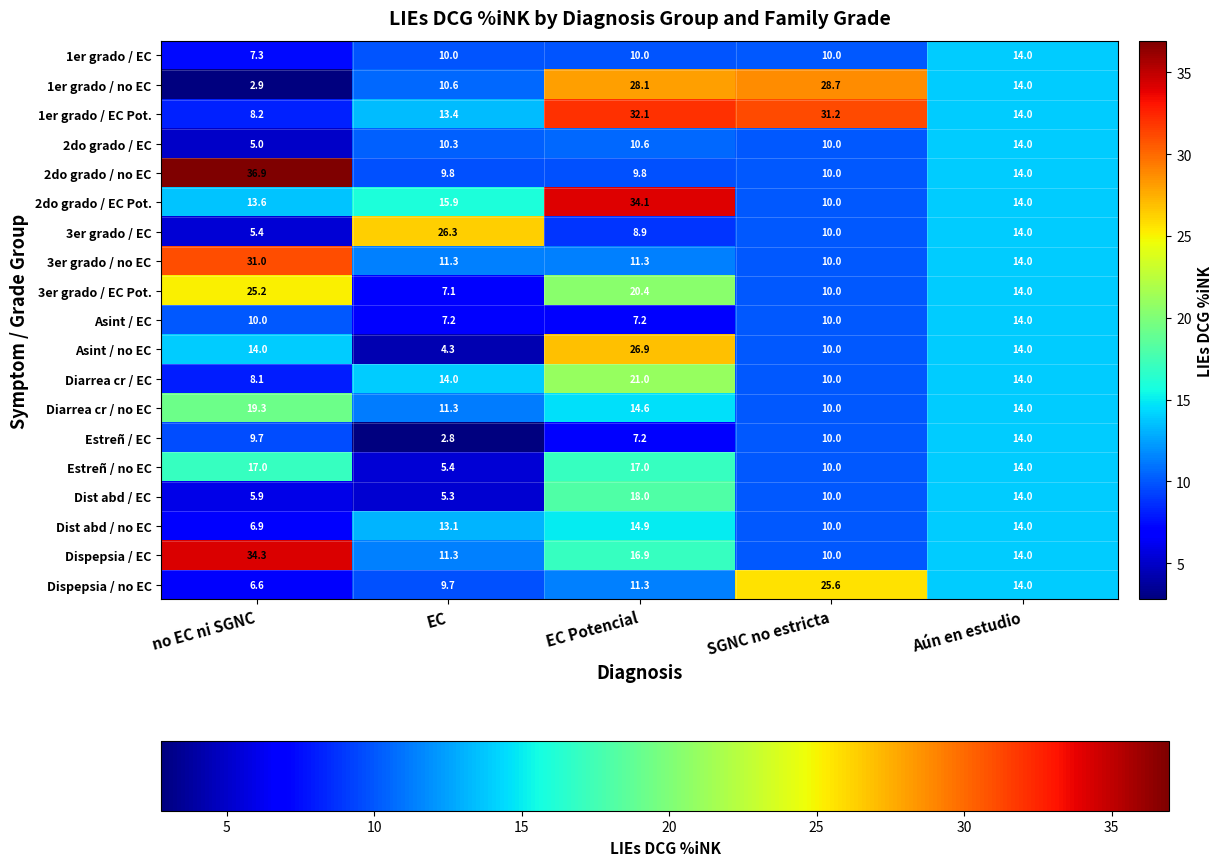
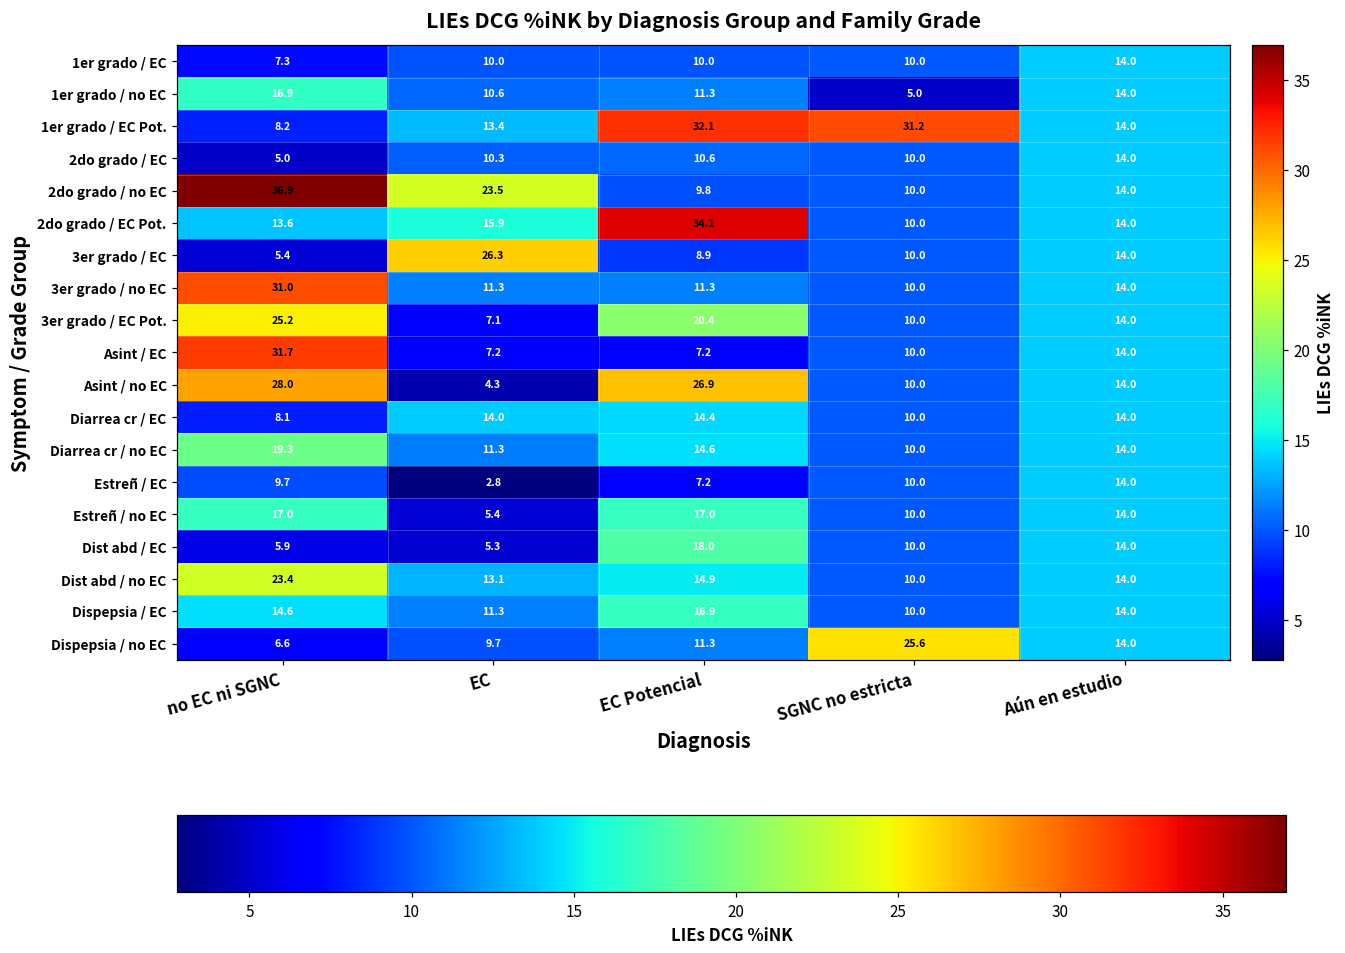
  {
    "1er grado / EC": {
      "no EC ni SGNC": 7.3,
      "EC": 10.0,
      "EC Potencial": 10.0,
      "SGNC no estricta": 10.0,
      "Aún en estudio": 14.0
    },
    "1er grado / no EC": {
-     "no EC ni SGNC": 2.9,
+     "no EC ni SGNC": 16.9,
      "EC": 10.6,
-     "EC Potencial": 28.1,
-     "SGNC no estricta": 28.7,
+     "EC Potencial": 11.3,
+     "SGNC no estricta": 5.0,
      "Aún en estudio": 14.0
    },
    "1er grado / EC Pot.": {
      "no EC ni SGNC": 8.2,
      "EC": 13.4,
      "EC Potencial": 32.1,
      "SGNC no estricta": 31.2,
      "Aún en estudio": 14.0
    },
    "2do grado / EC": {
      "no EC ni SGNC": 5.0,
      "EC": 10.3,
      "EC Potencial": 10.6,
      "SGNC no estricta": 10.0,
      "Aún en estudio": 14.0
    },
    "2do grado / no EC": {
      "no EC ni SGNC": 36.9,
-     "EC": 9.8,
+     "EC": 23.5,
      "EC Potencial": 9.8,
      "SGNC no estricta": 10.0,
      "Aún en estudio": 14.0
    },
    "2do grado / EC Pot.": {
      "no EC ni SGNC": 13.6,
      "EC": 15.9,
      "EC Potencial": 34.1,
      "SGNC no estricta": 10.0,
      "Aún en estudio": 14.0
    },
    "3er grado / EC": {
      "no EC ni SGNC": 5.4,
      "EC": 26.3,
      "EC Potencial": 8.9,
      "SGNC no estricta": 10.0,
      "Aún en estudio": 14.0
    },
    "3er grado / no EC": {
      "no EC ni SGNC": 31.0,
      "EC": 11.3,
      "EC Potencial": 11.3,
      "SGNC no estricta": 10.0,
      "Aún en estudio": 14.0
    },
    "3er grado / EC Pot.": {
      "no EC ni SGNC": 25.2,
      "EC": 7.1,
      "EC Potencial": 20.4,
      "SGNC no estricta": 10.0,
      "Aún en estudio": 14.0
    },
    "Asint / EC": {
-     "no EC ni SGNC": 10.0,
+     "no EC ni SGNC": 31.7,
      "EC": 7.2,
      "EC Potencial": 7.2,
      "SGNC no estricta": 10.0,
      "Aún en estudio": 14.0
    },
    "Asint / no EC": {
-     "no EC ni SGNC": 14.0,
+     "no EC ni SGNC": 28.0,
      "EC": 4.3,
      "EC Potencial": 26.9,
      "SGNC no estricta": 10.0,
      "Aún en estudio": 14.0
    },
    "Diarrea cr / EC": {
      "no EC ni SGNC": 8.1,
      "EC": 14.0,
-     "EC Potencial": 21.0,
+     "EC Potencial": 14.4,
      "SGNC no estricta": 10.0,
      "Aún en estudio": 14.0
    },
    "Diarrea cr / no EC": {
      "no EC ni SGNC": 19.3,
      "EC": 11.3,
      "EC Potencial": 14.6,
      "SGNC no estricta": 10.0,
      "Aún en estudio": 14.0
    },
    "Estreñ / EC": {
      "no EC ni SGNC": 9.7,
      "EC": 2.8,
      "EC Potencial": 7.2,
      "SGNC no estricta": 10.0,
      "Aún en estudio": 14.0
    },
    "Estreñ / no EC": {
      "no EC ni SGNC": 17.0,
      "EC": 5.4,
      "EC Potencial": 17.0,
      "SGNC no estricta": 10.0,
      "Aún en estudio": 14.0
    },
    "Dist abd / EC": {
      "no EC ni SGNC": 5.9,
      "EC": 5.3,
      "EC Potencial": 18.0,
      "SGNC no estricta": 10.0,
      "Aún en estudio": 14.0
    },
    "Dist abd / no EC": {
-     "no EC ni SGNC": 6.9,
+     "no EC ni SGNC": 23.4,
      "EC": 13.1,
      "EC Potencial": 14.9,
      "SGNC no estricta": 10.0,
      "Aún en estudio": 14.0
    },
    "Dispepsia / EC": {
-     "no EC ni SGNC": 34.3,
+     "no EC ni SGNC": 14.6,
      "EC": 11.3,
      "EC Potencial": 16.9,
      "SGNC no estricta": 10.0,
      "Aún en estudio": 14.0
    },
    "Dispepsia / no EC": {
      "no EC ni SGNC": 6.6,
      "EC": 9.7,
      "EC Potencial": 11.3,
      "SGNC no estricta": 25.6,
      "Aún en estudio": 14.0
    }
  }
